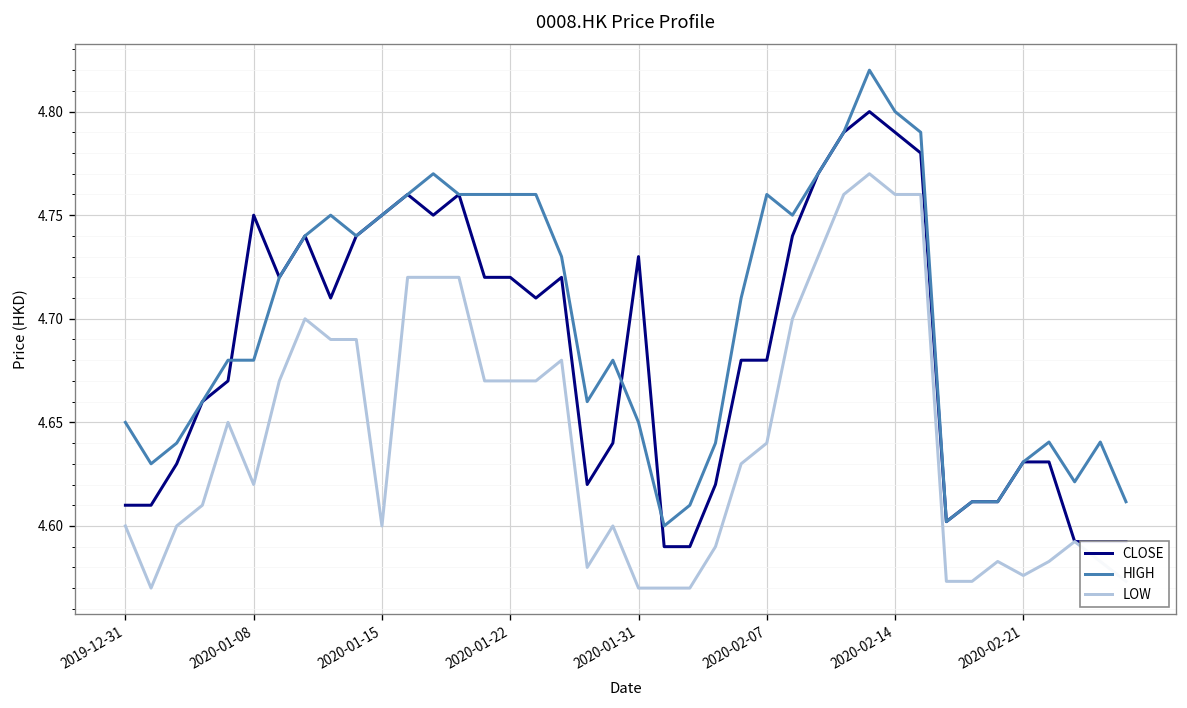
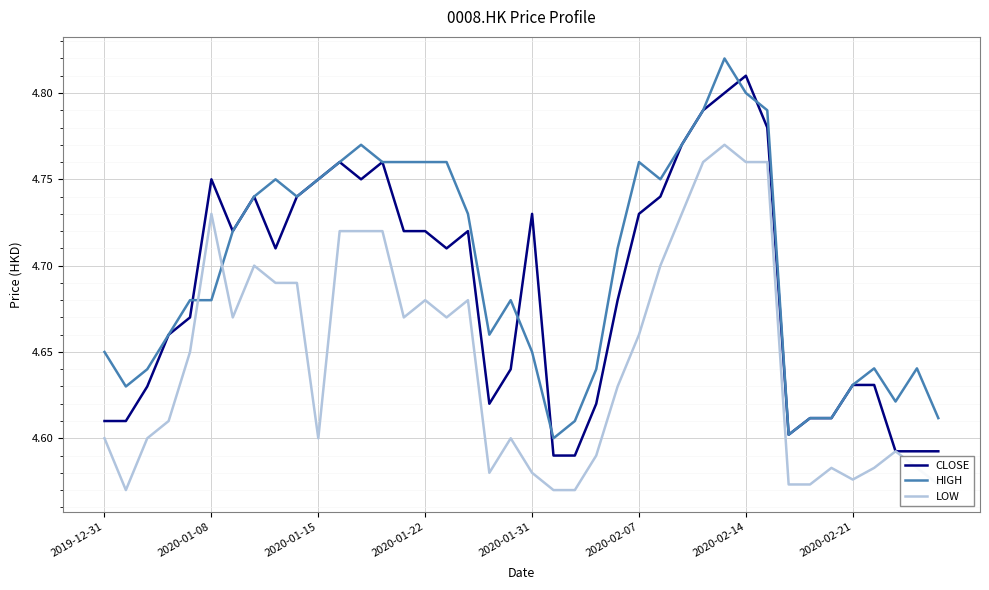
  {
    "CLOSE": {
      "2019-12-31": 4.61,
      "2020-01-08": 4.75,
      "2020-01-22": 4.72,
      "2020-01-31": 4.73,
-     "2020-02-07": 4.68,
-     "2020-02-14": 4.79
+     "2020-02-07": 4.73,
+     "2020-02-14": 4.81
    },
    "HIGH": {
      "2019-12-31": 4.65,
      "2020-01-08": 4.68,
      "2020-01-22": 4.76,
      "2020-01-31": 4.65,
      "2020-02-07": 4.76,
      "2020-02-14": 4.80
    },
    "LOW": {
      "2019-12-31": 4.60,
-     "2020-01-08": 4.62,
+     "2020-01-08": 4.73,
      "2020-01-15": 4.60,
-     "2020-01-22": 4.67,
-     "2020-01-31": 4.57,
-     "2020-02-07": 4.64,
+     "2020-01-22": 4.68,
+     "2020-01-31": 4.58,
+     "2020-02-07": 4.66,
      "2020-02-14": 4.76,
      "2020-02-21": 4.576
    }
  }
